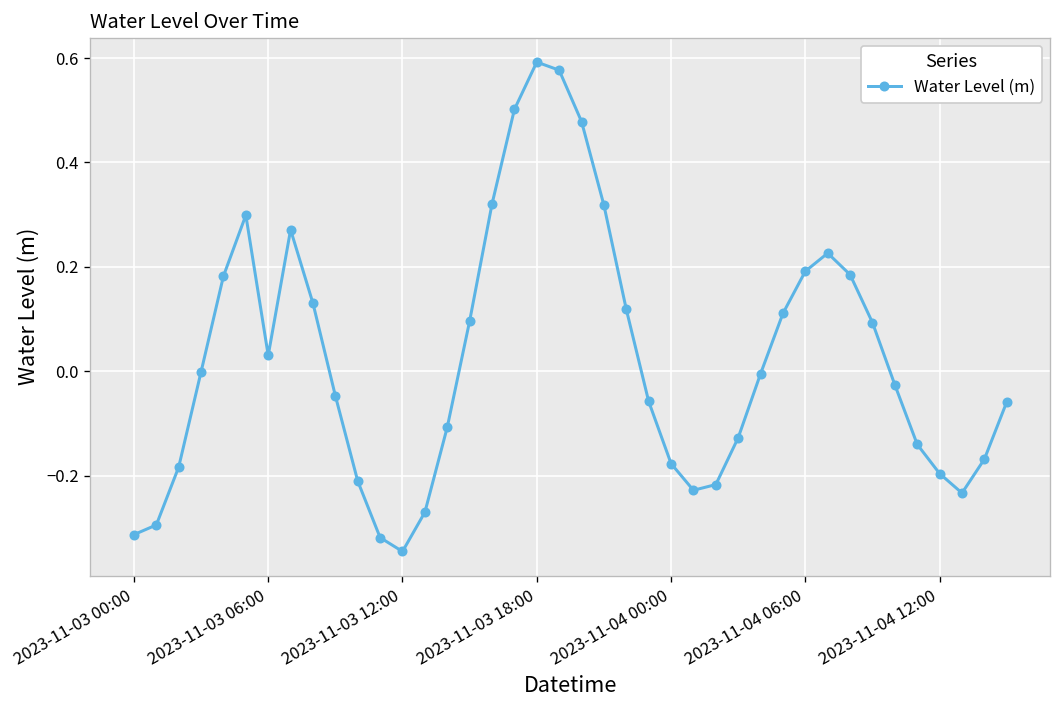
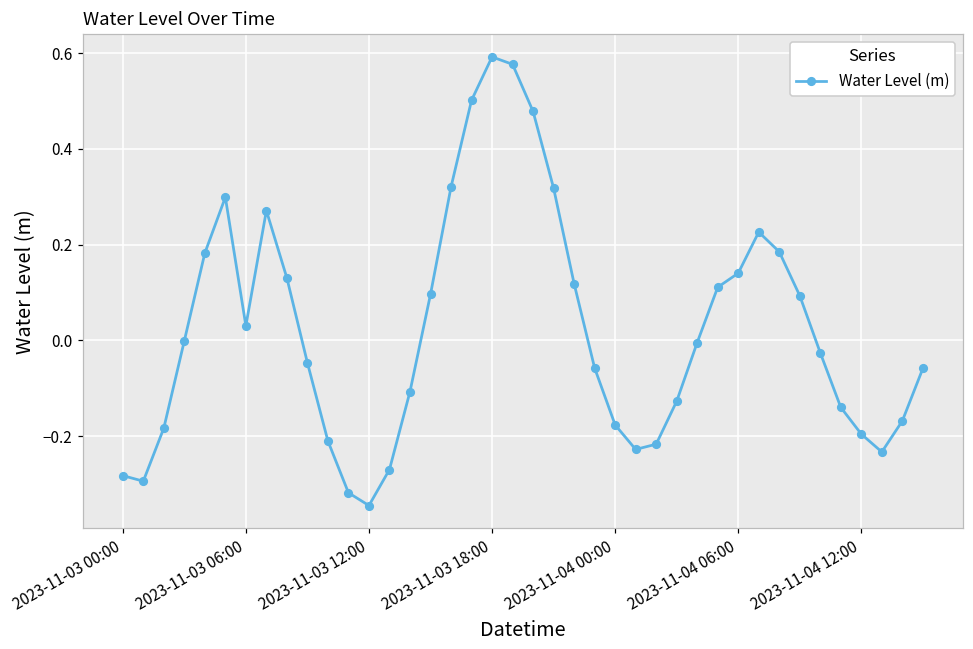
  {
-   "2023-11-03 00:00": -0.31,
+   "2023-11-03 00:00": -0.28,
    "2023-11-03 06:00": 0.03,
    "2023-11-03 12:00": -0.35,
    "2023-11-03 18:00": 0.59,
    "2023-11-04 00:00": -0.18,
-   "2023-11-04 06:00": 0.19,
+   "2023-11-04 06:00": 0.14,
    "2023-11-04 12:00": -0.20
  }
